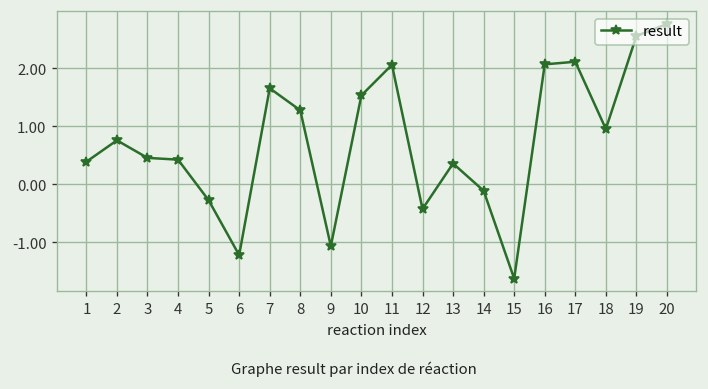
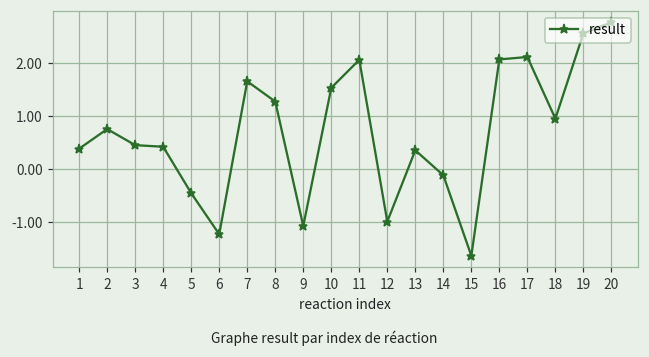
  {
    "1": 0.4,
    "2": 0.8,
    "3": 0.5,
    "4": 0.4,
-   "5": -0.3,
+   "5": -0.4,
    "6": -1.2,
    "7": 1.7,
    "8": 1.3,
    "9": -1.1,
    "10": 1.5,
    "11": 2.1,
-   "12": -0.4,
+   "12": -1.0,
    "13": 0.4,
    "14": -0.1,
    "15": -1.6,
    "16": 2.1,
    "17": 2.1,
    "18": 1.0
  }
